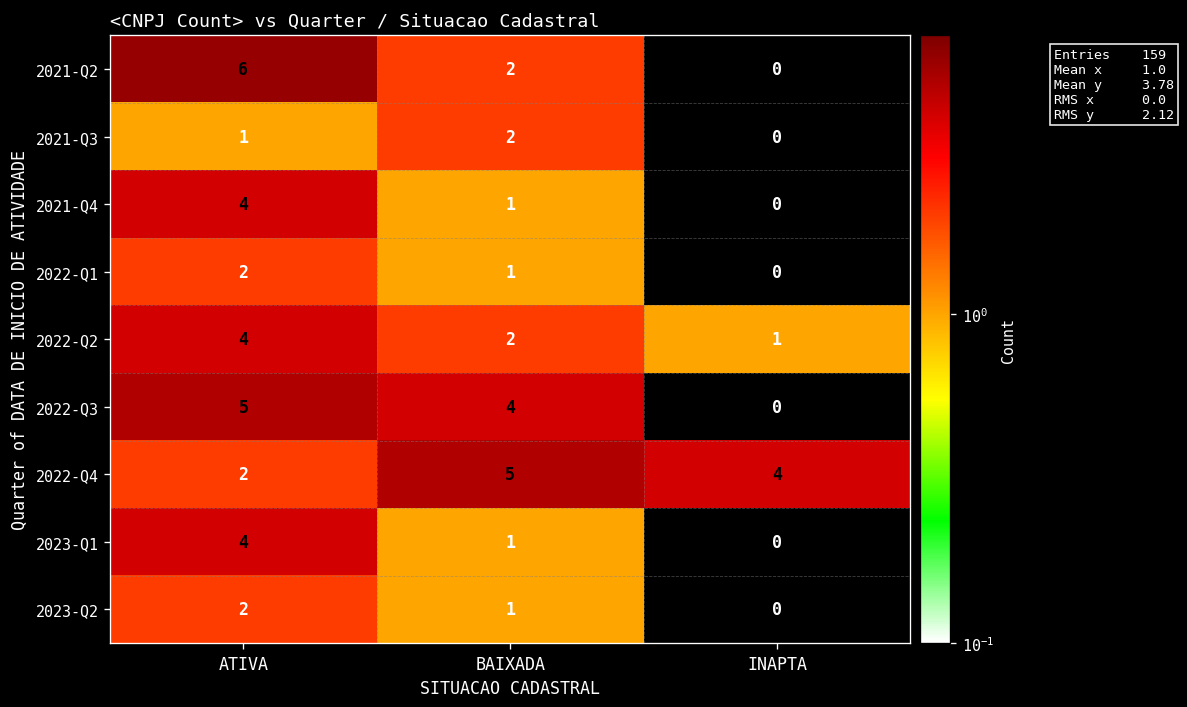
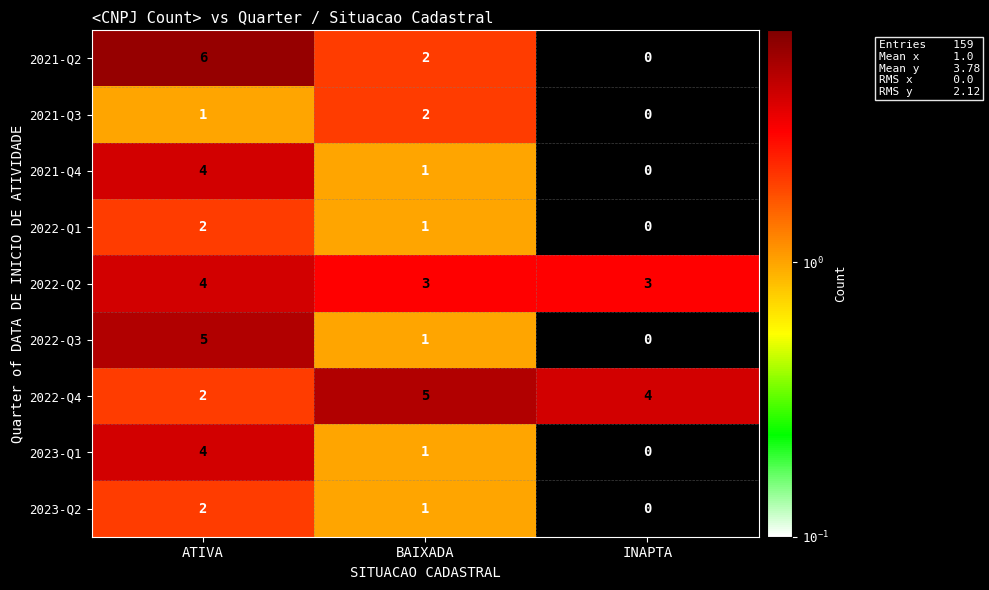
  {
    "2021-Q2": {
      "ATIVA": 6,
      "BAIXADA": 2,
      "INAPTA": 0
    },
    "2021-Q3": {
      "ATIVA": 1,
      "BAIXADA": 2,
      "INAPTA": 0
    },
    "2021-Q4": {
      "ATIVA": 4,
      "BAIXADA": 1,
      "INAPTA": 0
    },
    "2022-Q1": {
      "ATIVA": 2,
      "BAIXADA": 1,
      "INAPTA": 0
    },
    "2022-Q2": {
      "ATIVA": 4,
-     "BAIXADA": 2,
-     "INAPTA": 1
+     "BAIXADA": 3,
+     "INAPTA": 3
    },
    "2022-Q3": {
      "ATIVA": 5,
-     "BAIXADA": 4,
+     "BAIXADA": 1,
      "INAPTA": 0
    },
    "2022-Q4": {
      "ATIVA": 2,
      "BAIXADA": 5,
      "INAPTA": 4
    },
    "2023-Q1": {
      "ATIVA": 4,
      "BAIXADA": 1,
      "INAPTA": 0
    },
    "2023-Q2": {
      "ATIVA": 2,
      "BAIXADA": 1,
      "INAPTA": 0
    }
  }
